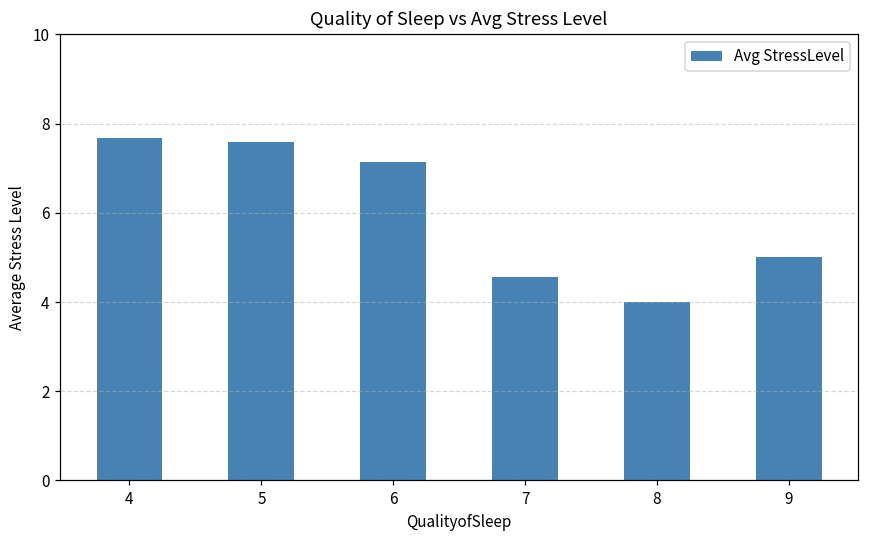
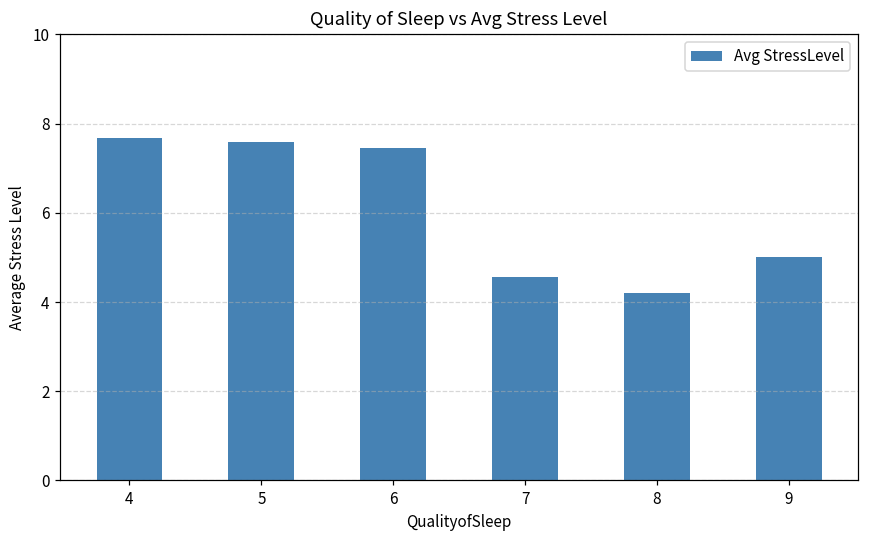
  {
    "4": 7.7,
    "5": 7.6,
-   "6": 7.1,
+   "6": 7.5,
    "7": 4.6,
-   "8": 4.0,
+   "8": 4.2,
    "9": 5.0
  }
